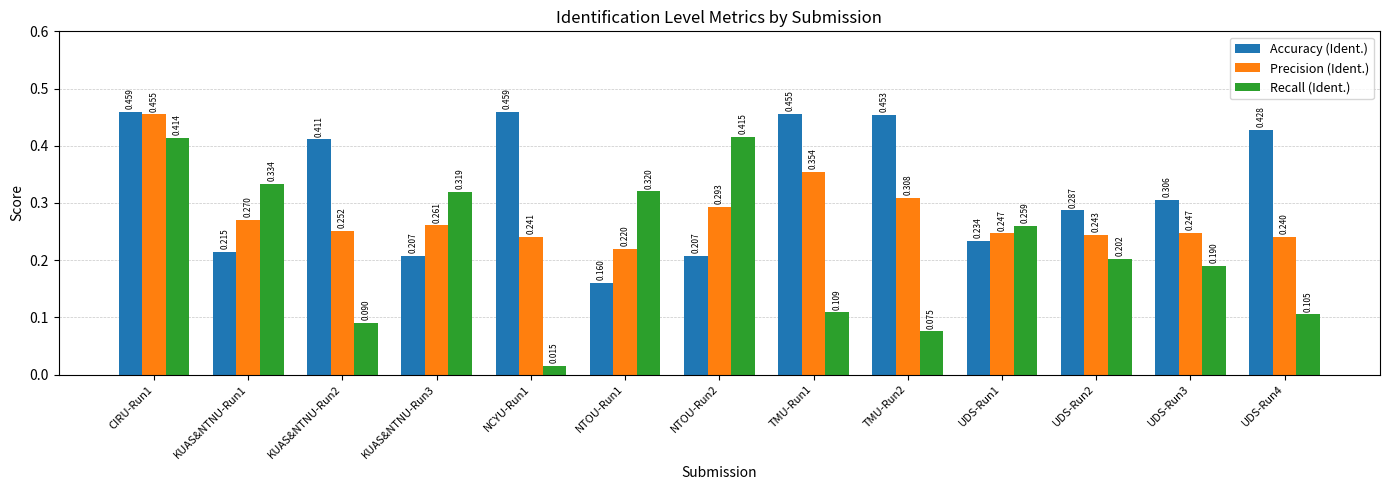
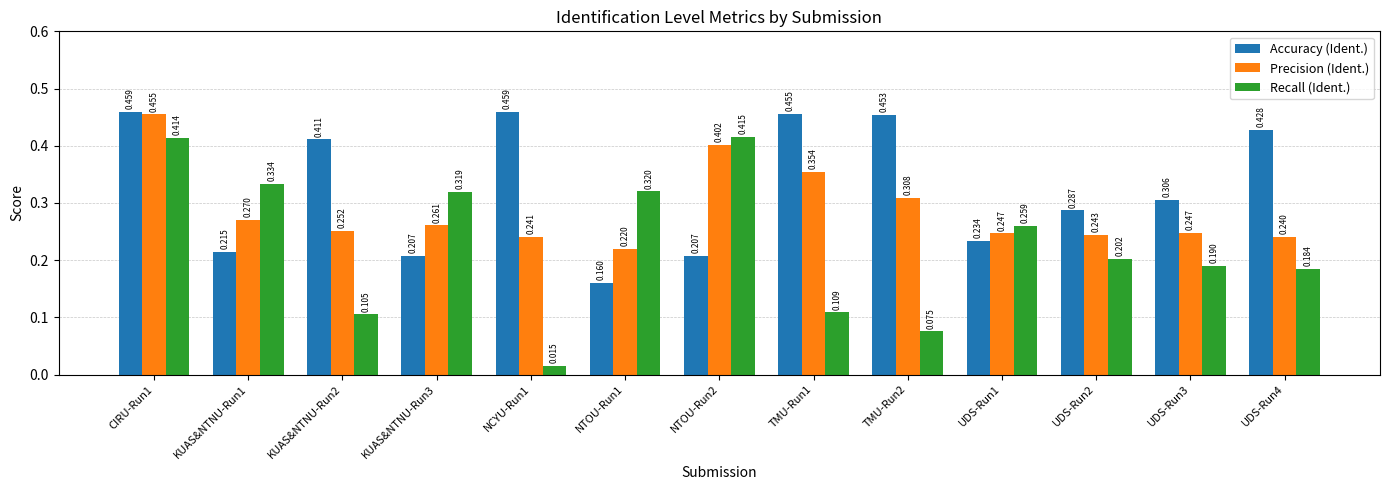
  {
    "Accuracy (Ident.)": {
      "CIRU-Run1": 0.459,
      "KUAS&NTNU-Run1": 0.215,
      "KUAS&NTNU-Run2": 0.411,
      "KUAS&NTNU-Run3": 0.207,
      "NCYU-Run1": 0.459,
      "NTOU-Run1": 0.160,
      "NTOU-Run2": 0.207,
      "TMU-Run1": 0.455,
      "TMU-Run2": 0.453,
      "UDS-Run1": 0.234,
      "UDS-Run2": 0.287,
      "UDS-Run3": 0.306,
      "UDS-Run4": 0.428
    },
    "Precision (Ident.)": {
      "CIRU-Run1": 0.455,
      "KUAS&NTNU-Run1": 0.270,
      "KUAS&NTNU-Run2": 0.252,
      "KUAS&NTNU-Run3": 0.261,
      "NCYU-Run1": 0.241,
      "NTOU-Run1": 0.220,
-     "NTOU-Run2": 0.293,
+     "NTOU-Run2": 0.402,
      "TMU-Run1": 0.354,
      "TMU-Run2": 0.308,
      "UDS-Run1": 0.247,
      "UDS-Run2": 0.243,
      "UDS-Run3": 0.247,
      "UDS-Run4": 0.240
    },
    "Recall (Ident.)": {
      "CIRU-Run1": 0.414,
      "KUAS&NTNU-Run1": 0.334,
-     "KUAS&NTNU-Run2": 0.090,
+     "KUAS&NTNU-Run2": 0.105,
      "KUAS&NTNU-Run3": 0.319,
      "NCYU-Run1": 0.015,
      "NTOU-Run1": 0.320,
      "NTOU-Run2": 0.415,
      "TMU-Run1": 0.109,
      "TMU-Run2": 0.075,
      "UDS-Run1": 0.259,
      "UDS-Run2": 0.202,
      "UDS-Run3": 0.190,
-     "UDS-Run4": 0.105
+     "UDS-Run4": 0.184
    }
  }
